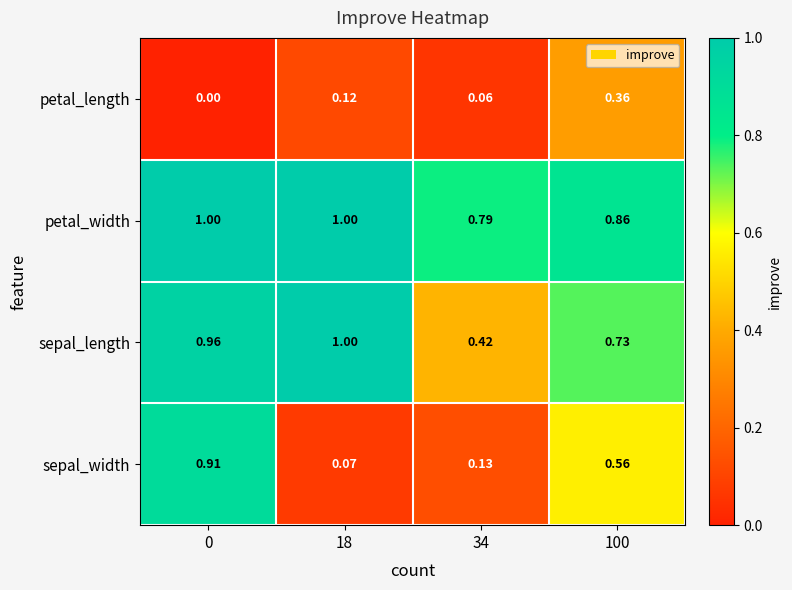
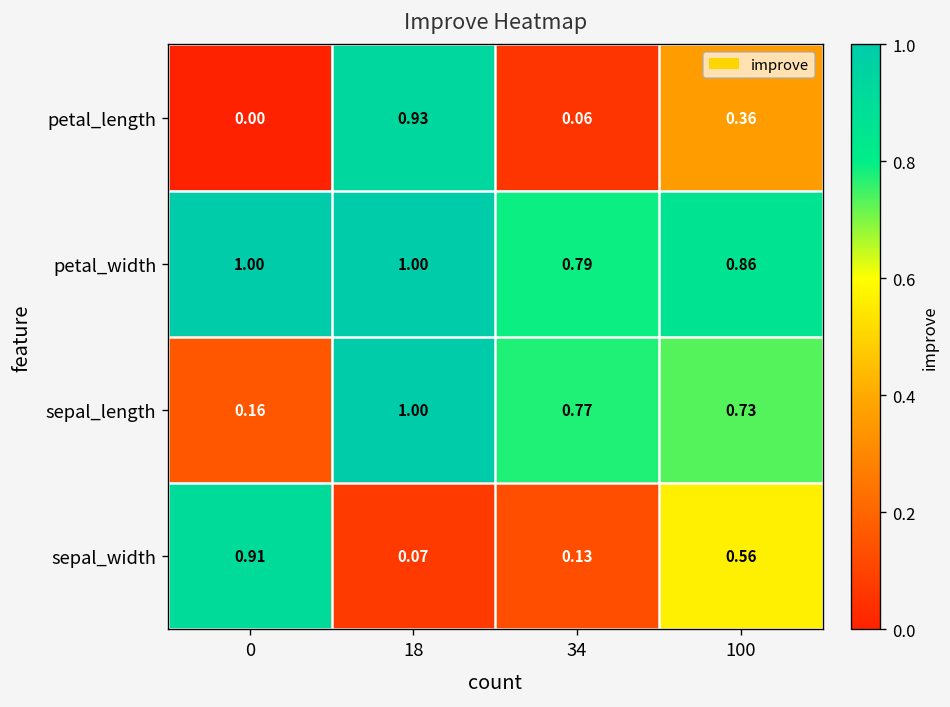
  {
    "petal_length": {
      "0": 0.00,
-     "18": 0.12,
+     "18": 0.93,
      "34": 0.06,
      "100": 0.36
    },
    "petal_width": {
      "0": 1.00,
      "18": 1.00,
      "34": 0.79,
      "100": 0.86
    },
    "sepal_length": {
-     "0": 0.96,
+     "0": 0.16,
      "18": 1.00,
-     "34": 0.42,
+     "34": 0.77,
      "100": 0.73
    },
    "sepal_width": {
      "0": 0.91,
      "18": 0.07,
      "34": 0.13,
      "100": 0.56
    }
  }
